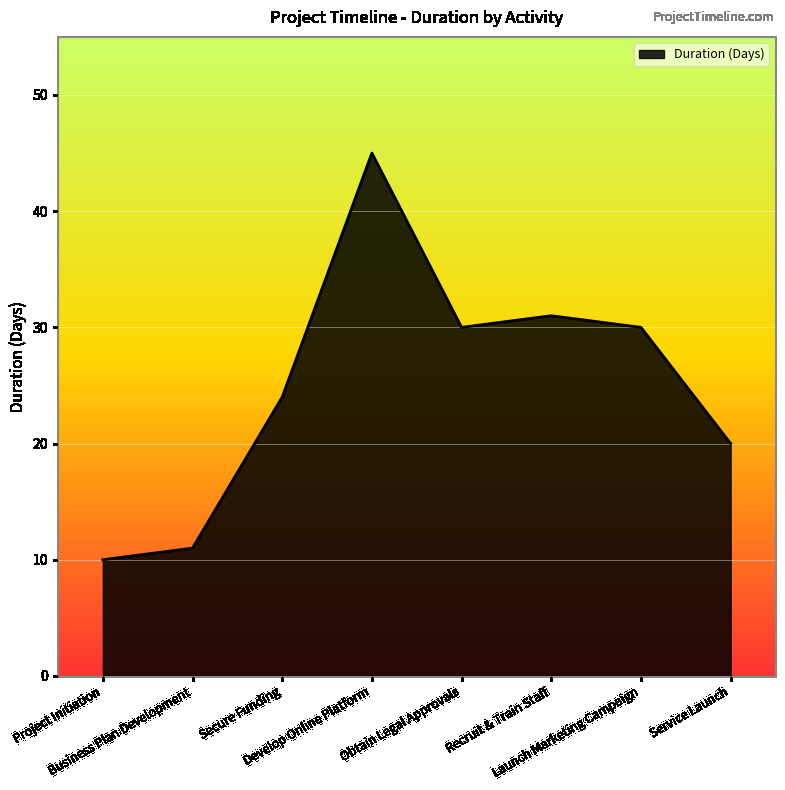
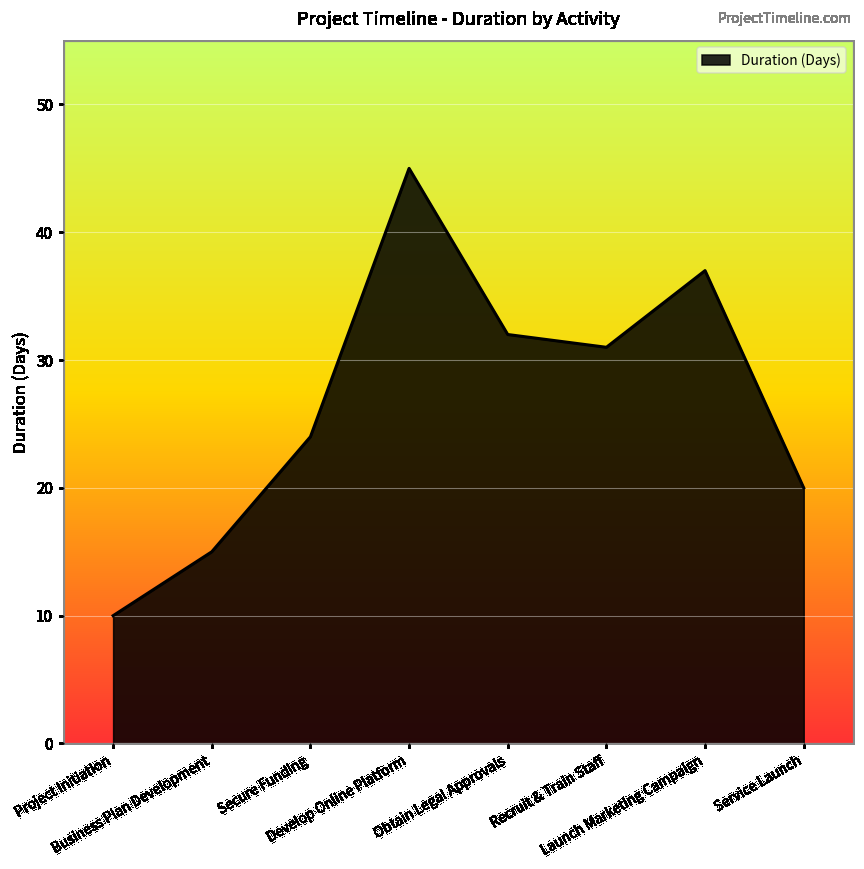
  {
    "Project Initiation": 10,
-   "Business Plan Development": 11,
+   "Business Plan Development": 15,
    "Secure Funding": 24,
    "Develop Online Platform": 45,
-   "Obtain Legal Approvals": 30,
+   "Obtain Legal Approvals": 32,
    "Recruit & Train Staff": 31,
-   "Launch Marketing Campaign": 30,
+   "Launch Marketing Campaign": 37,
    "Service Launch": 20
  }
